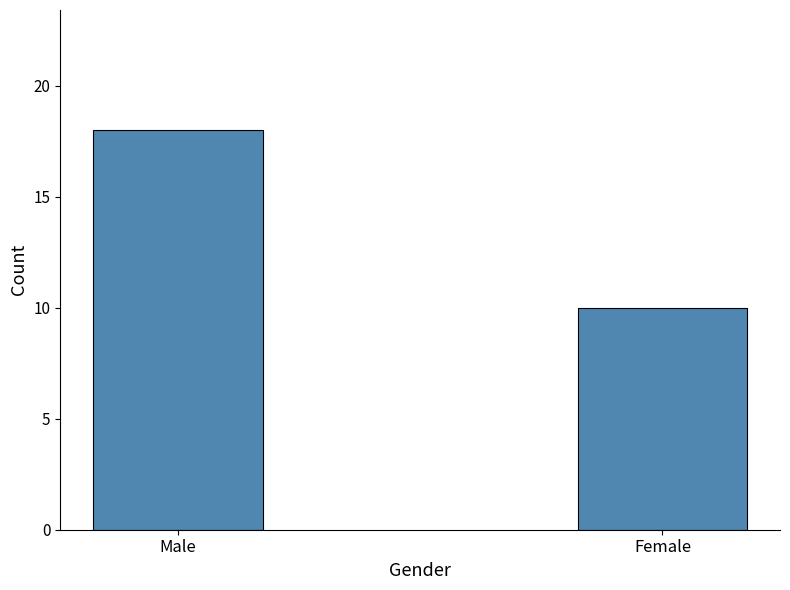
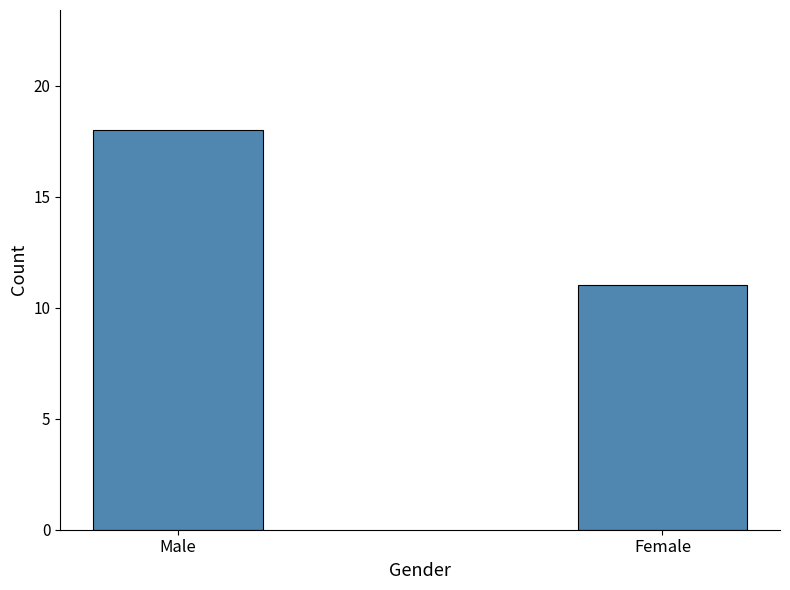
  {
    "Male": 18,
-   "Female": 10
+   "Female": 11
  }
